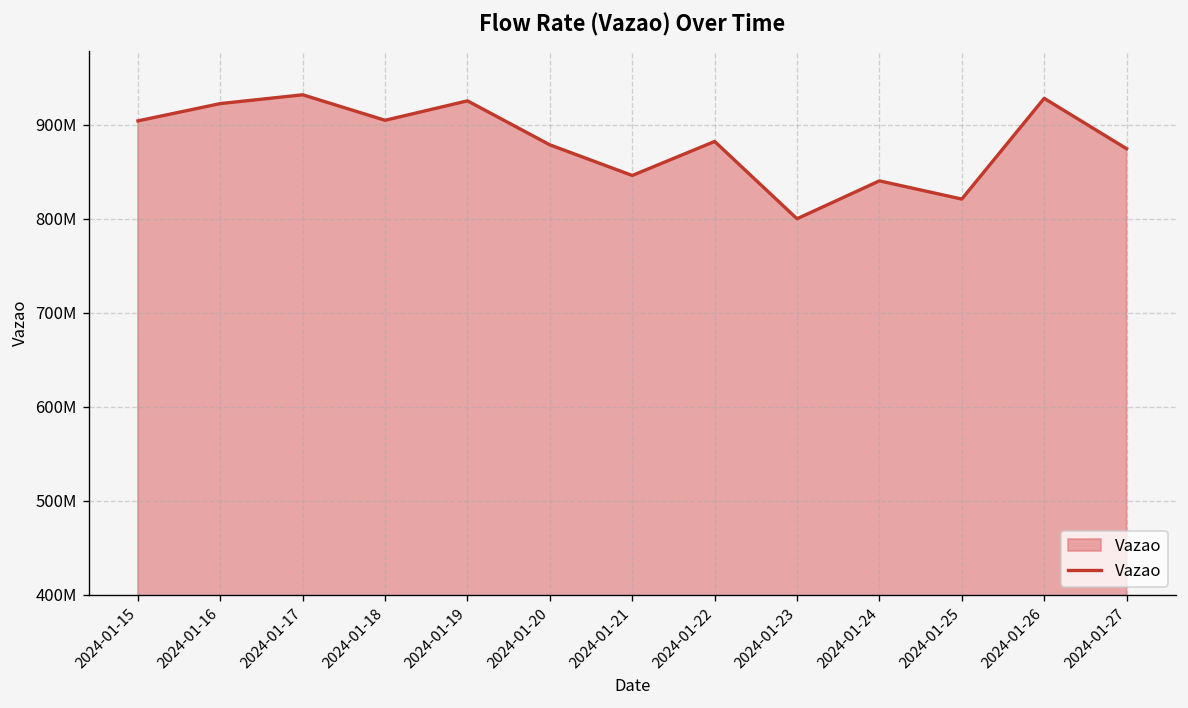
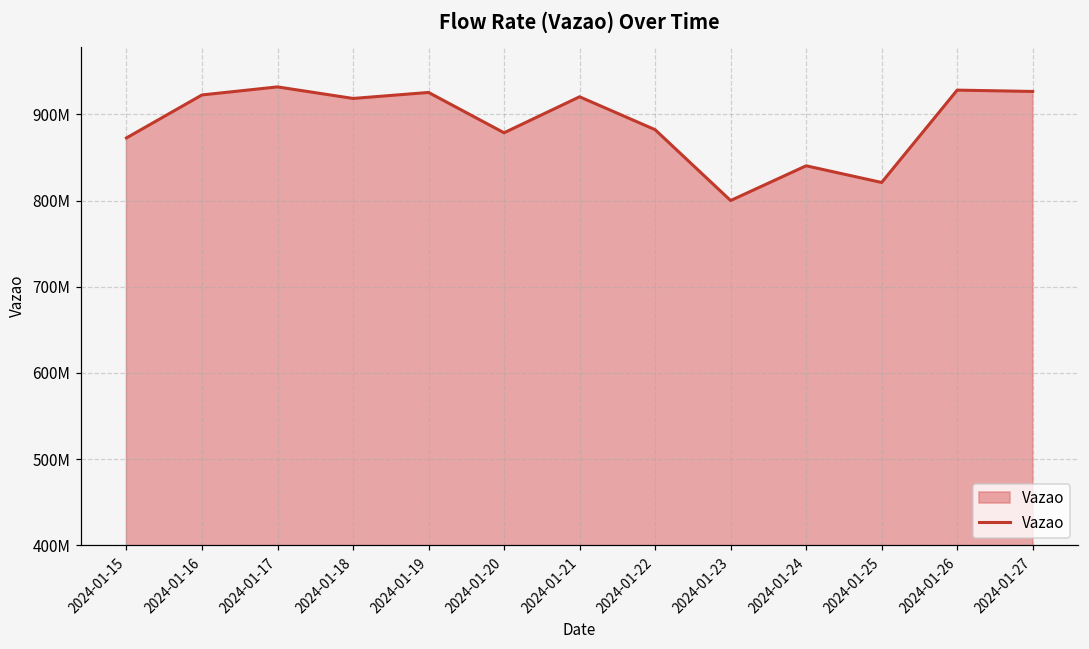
  {
-   "2024-01-15": 900000000,
+   "2024-01-15": 870000000,
    "2024-01-16": 920000000,
    "2024-01-17": 930000000,
-   "2024-01-18": 900000000,
+   "2024-01-18": 920000000,
    "2024-01-19": 930000000,
    "2024-01-20": 880000000,
-   "2024-01-21": 850000000,
+   "2024-01-21": 920000000,
    "2024-01-22": 880000000,
    "2024-01-23": 800000000,
    "2024-01-24": 840000000,
    "2024-01-25": 820000000,
    "2024-01-26": 930000000,
-   "2024-01-27": 870000000
+   "2024-01-27": 930000000
  }
